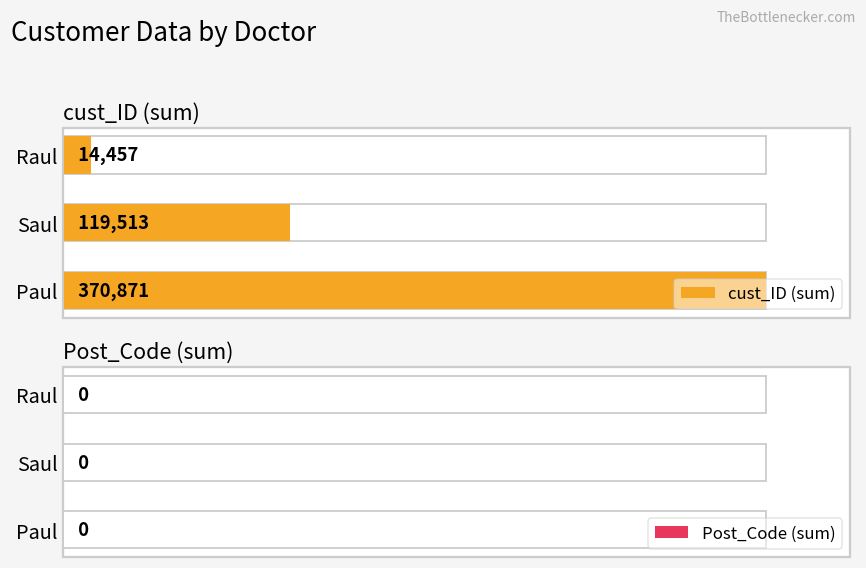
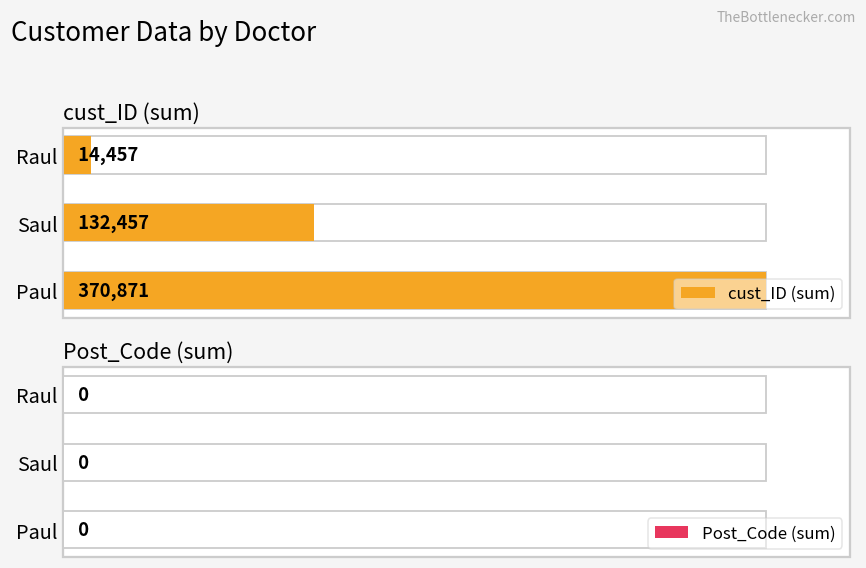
  {
    "cust_ID (sum)": {
      "cust_ID (sum)": {
-       "Saul": "119,513"
+       "Saul": "132,457"
      }
    },
    "Post_Code (sum)": {
      "Post_Code (sum)": {
        "Raul": "0",
        "Saul": "0",
        "Paul": "0"
      }
    }
  }
